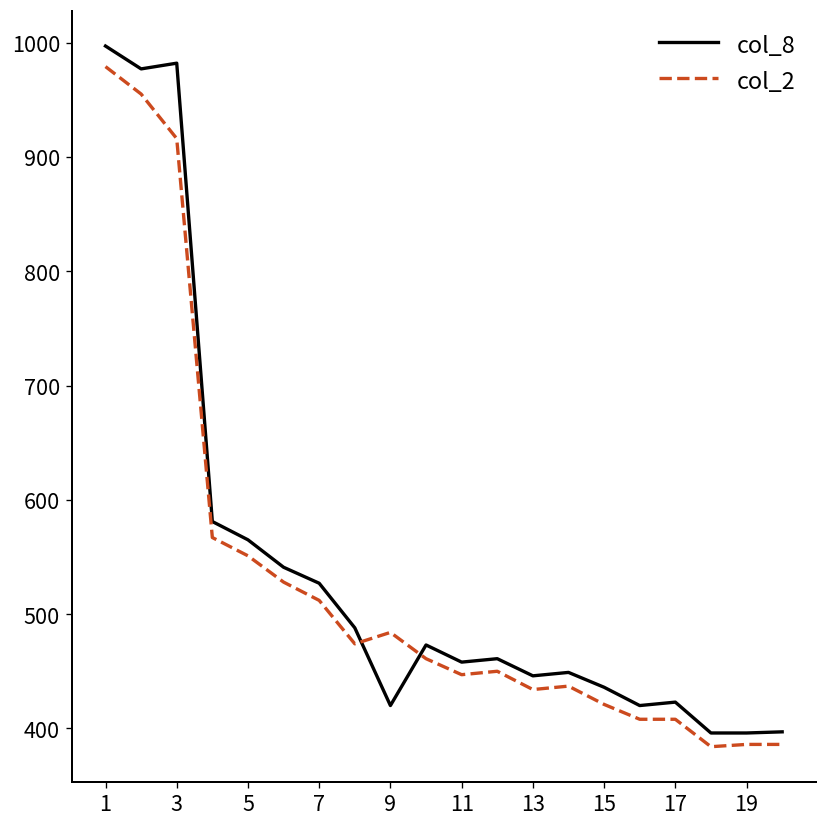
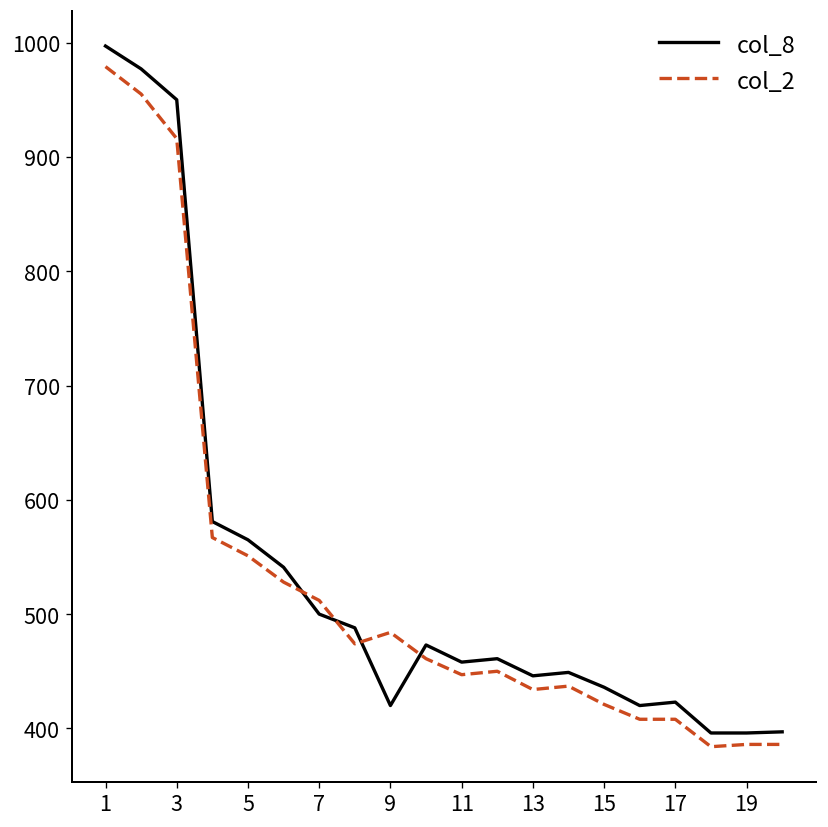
  {
    "col_8": {
      "1": 1000,
-     "3": 980,
+     "3": 950,
      "5": 570,
-     "7": 530,
+     "7": 500,
      "9": 420,
      "11": 460,
      "13": 450,
      "15": 440,
      "17": 420,
      "19": 400
    },
    "col_2": {
      "1": 980,
      "3": 920,
      "5": 550,
      "7": 510,
      "9": 480,
      "11": 450,
      "13": 430,
      "15": 420,
      "17": 410,
      "19": 390
    }
  }
